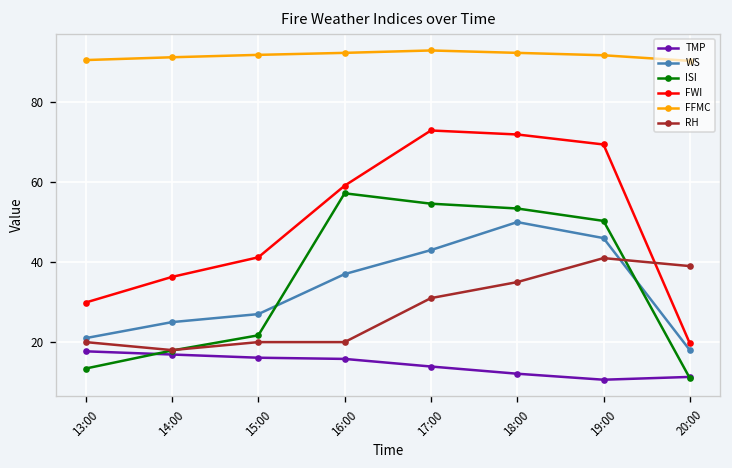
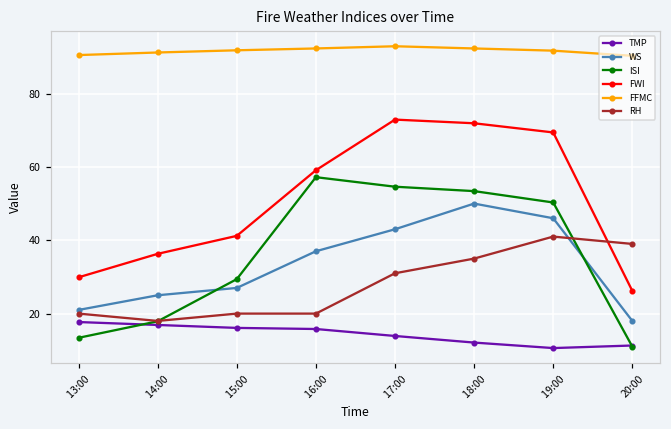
  {
    "TMP": {
      "13:00": 18,
      "14:00": 17,
      "15:00": 16,
      "16:00": 16,
      "17:00": 14,
      "18:00": 12,
      "19:00": 11
    },
    "WS": {
      "13:00": 21,
      "14:00": 25,
      "15:00": 27,
      "16:00": 37,
      "17:00": 43,
      "18:00": 50,
      "19:00": 46,
      "20:00": 18
    },
    "ISI": {
      "13:00": 13,
-     "15:00": 22,
+     "15:00": 29,
      "16:00": 57,
      "17:00": 55,
      "18:00": 53,
      "19:00": 50
    },
    "FWI": {
      "13:00": 30,
      "14:00": 36,
      "15:00": 41,
      "16:00": 59,
      "17:00": 73,
      "18:00": 72,
      "19:00": 69,
-     "20:00": 20
+     "20:00": 26
    },
    "FFMC": {
      "13:00": 91,
      "14:00": 91,
      "15:00": 92,
      "16:00": 92,
      "17:00": 93,
      "18:00": 92,
      "19:00": 92
    },
    "RH": {
      "13:00": 20,
      "15:00": 20,
      "16:00": 20,
      "17:00": 31,
      "18:00": 35,
      "19:00": 41,
      "20:00": 39
    }
  }
